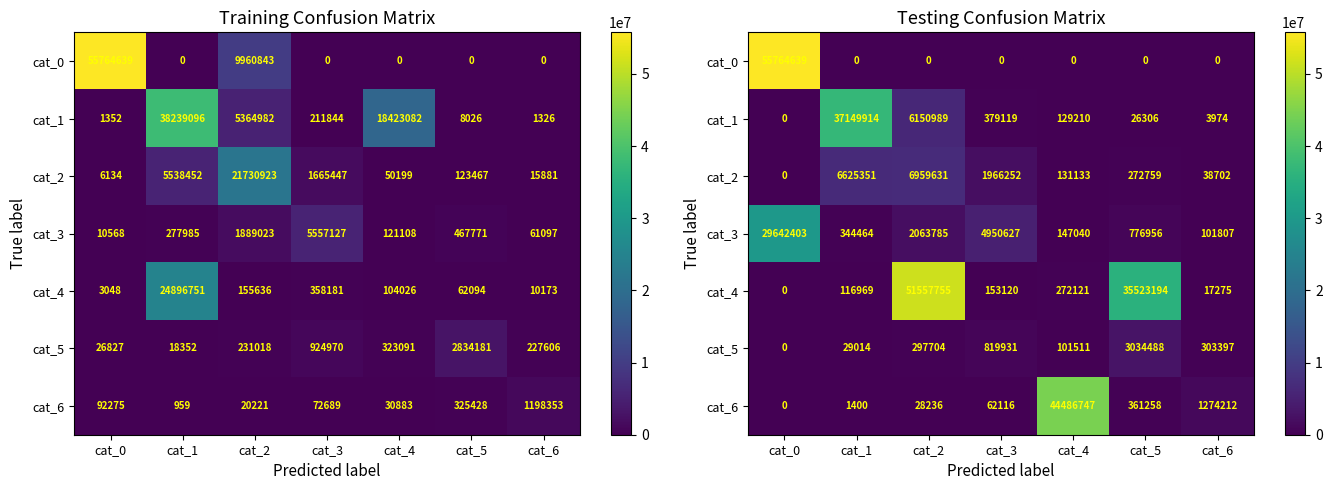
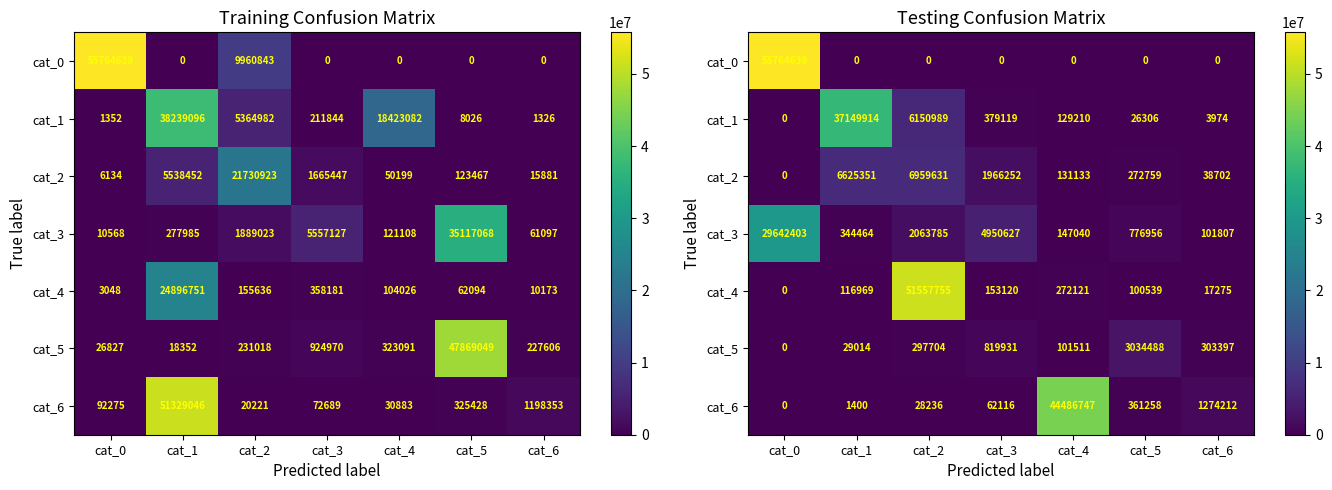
  {
    "Training Confusion Matrix": {
      "cat_0": {
        "cat_1": 0,
        "cat_2": 9960843,
        "cat_3": 0,
        "cat_4": 0,
        "cat_5": 0,
        "cat_6": 0
      },
      "cat_1": {
        "cat_0": 1352,
        "cat_1": 38239096,
        "cat_2": 5364982,
        "cat_3": 211844,
        "cat_4": 18423082,
        "cat_5": 8026,
        "cat_6": 1326
      },
      "cat_2": {
        "cat_0": 6134,
        "cat_1": 5538452,
        "cat_2": 21730923,
        "cat_3": 1665447,
        "cat_4": 50199,
        "cat_5": 123467,
        "cat_6": 15881
      },
      "cat_3": {
        "cat_0": 10568,
        "cat_1": 277985,
        "cat_2": 1889023,
        "cat_3": 5557127,
        "cat_4": 121108,
-       "cat_5": 467771,
+       "cat_5": 35117068,
        "cat_6": 61097
      },
      "cat_4": {
        "cat_0": 3048,
        "cat_1": 24896751,
        "cat_2": 155636,
        "cat_3": 358181,
        "cat_4": 104026,
        "cat_5": 62094,
        "cat_6": 10173
      },
      "cat_5": {
        "cat_0": 26827,
        "cat_1": 18352,
        "cat_2": 231018,
        "cat_3": 924970,
        "cat_4": 323091,
-       "cat_5": 2834181,
+       "cat_5": 47869049,
        "cat_6": 227606
      },
      "cat_6": {
        "cat_0": 92275,
-       "cat_1": 959,
+       "cat_1": 51329046,
        "cat_2": 20221,
        "cat_3": 72689,
        "cat_4": 30883,
        "cat_5": 325428,
        "cat_6": 1198353
      }
    },
    "Testing Confusion Matrix": {
      "cat_0": {
        "cat_1": 0,
        "cat_2": 0,
        "cat_3": 0,
        "cat_4": 0,
        "cat_5": 0,
        "cat_6": 0
      },
      "cat_1": {
        "cat_0": 0,
        "cat_1": 37149914,
        "cat_2": 6150989,
        "cat_3": 379119,
        "cat_4": 129210,
        "cat_5": 26306,
        "cat_6": 3974
      },
      "cat_2": {
        "cat_0": 0,
        "cat_1": 6625351,
        "cat_2": 6959631,
        "cat_3": 1966252,
        "cat_4": 131133,
        "cat_5": 272759,
        "cat_6": 38702
      },
      "cat_3": {
        "cat_0": 29642403,
        "cat_1": 344464,
        "cat_2": 2063785,
        "cat_3": 4950627,
        "cat_4": 147040,
        "cat_5": 776956,
        "cat_6": 101807
      },
      "cat_4": {
        "cat_0": 0,
        "cat_1": 116969,
        "cat_2": 51557755,
        "cat_3": 153120,
        "cat_4": 272121,
-       "cat_5": 35523194,
+       "cat_5": 100539,
        "cat_6": 17275
      },
      "cat_5": {
        "cat_0": 0,
        "cat_1": 29014,
        "cat_2": 297704,
        "cat_3": 819931,
        "cat_4": 101511,
        "cat_5": 3034488,
        "cat_6": 303397
      },
      "cat_6": {
        "cat_0": 0,
        "cat_1": 1400,
        "cat_2": 28236,
        "cat_3": 62116,
        "cat_4": 44486747,
        "cat_5": 361258,
        "cat_6": 1274212
      }
    }
  }
